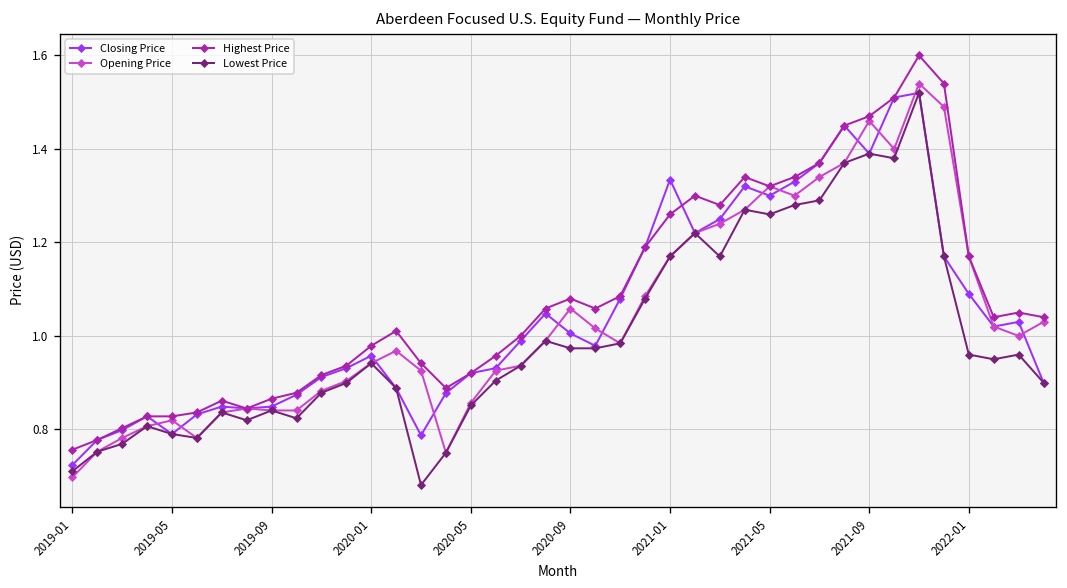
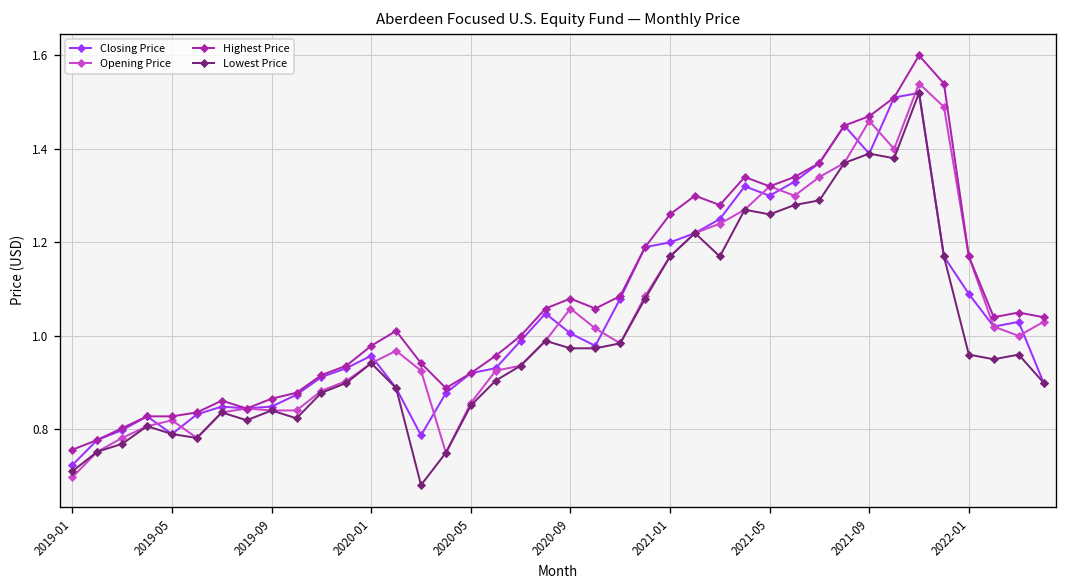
  {
    "Closing Price": {
      "2019-01": 0.72,
      "2019-09": 0.85,
      "2020-01": 0.96,
      "2020-09": 1.01,
-     "2021-01": 1.33,
+     "2021-01": 1.20,
      "2021-05": 1.30,
      "2022-01": 1.09
    },
    "Lowest Price": {
      "2019-01": 0.71,
      "2020-09": 0.97,
      "2021-05": 1.26,
      "2022-01": 0.96
    }
  }
